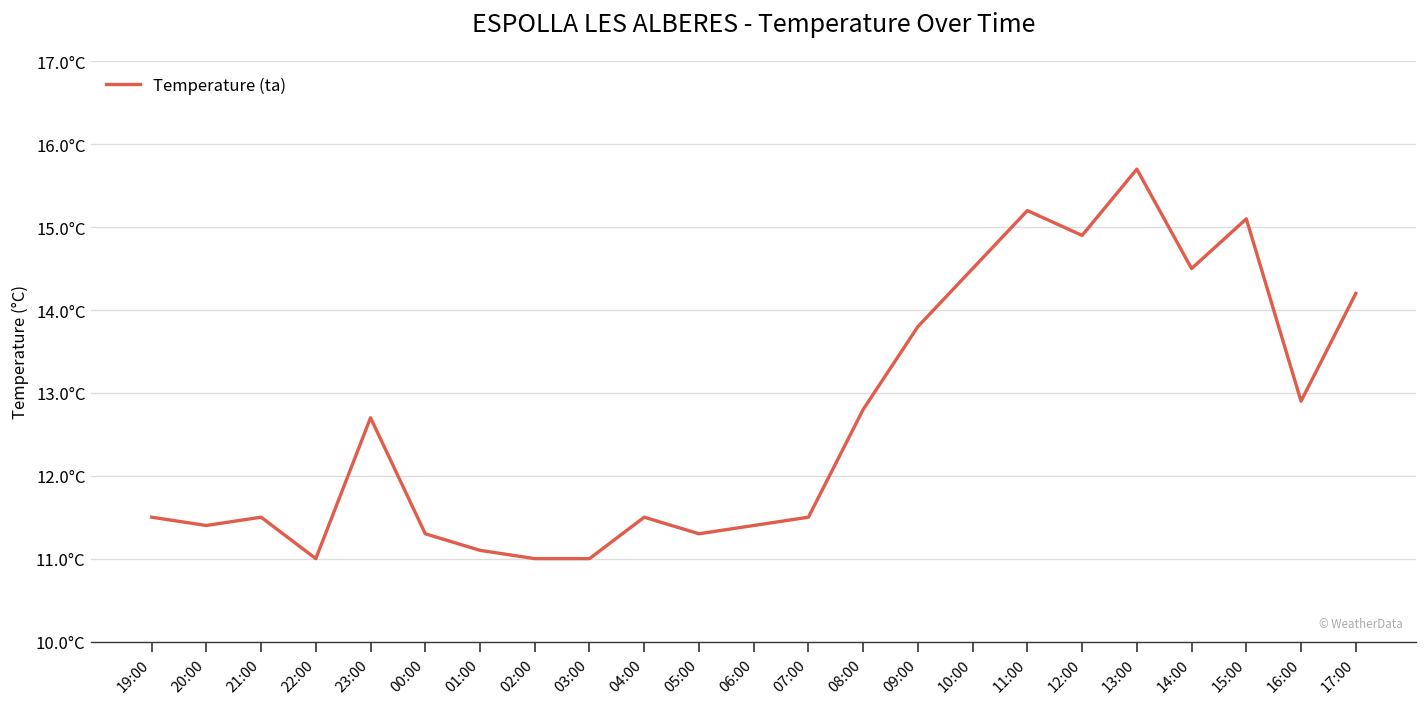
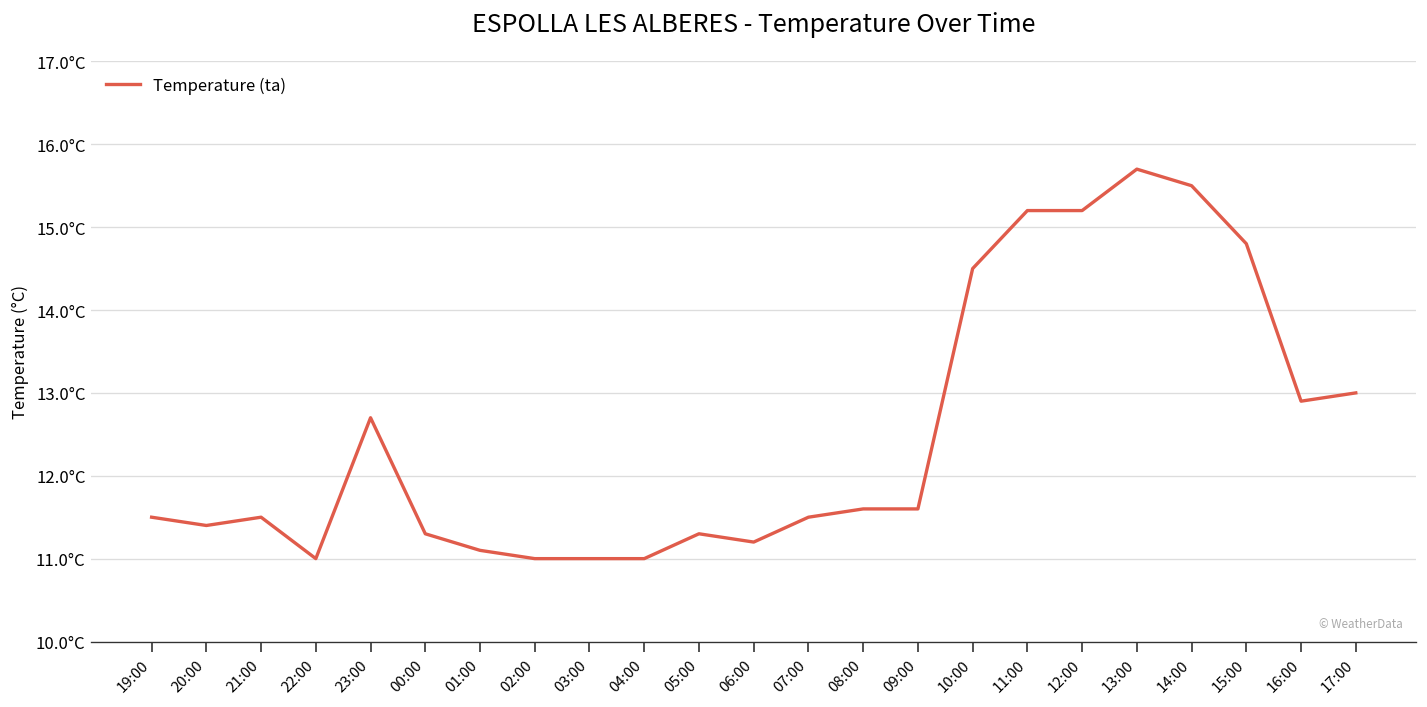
  {
    "19:00": "11.5°C",
    "20:00": "11.4°C",
    "21:00": "11.5°C",
    "22:00": "11.0°C",
    "23:00": "12.7°C",
    "00:00": "11.3°C",
    "01:00": "11.1°C",
    "02:00": "11.0°C",
    "03:00": "11.0°C",
-   "04:00": "11.5°C",
+   "04:00": "11.0°C",
    "05:00": "11.3°C",
-   "06:00": "11.4°C",
+   "06:00": "11.2°C",
    "07:00": "11.5°C",
-   "08:00": "12.8°C",
-   "09:00": "13.8°C",
+   "08:00": "11.6°C",
+   "09:00": "11.6°C",
    "10:00": "14.5°C",
    "11:00": "15.2°C",
-   "12:00": "14.9°C",
+   "12:00": "15.2°C",
    "13:00": "15.7°C",
-   "14:00": "14.5°C",
-   "15:00": "15.1°C",
+   "14:00": "15.5°C",
+   "15:00": "14.8°C",
    "16:00": "12.9°C",
-   "17:00": "14.2°C"
+   "17:00": "13.0°C"
  }
